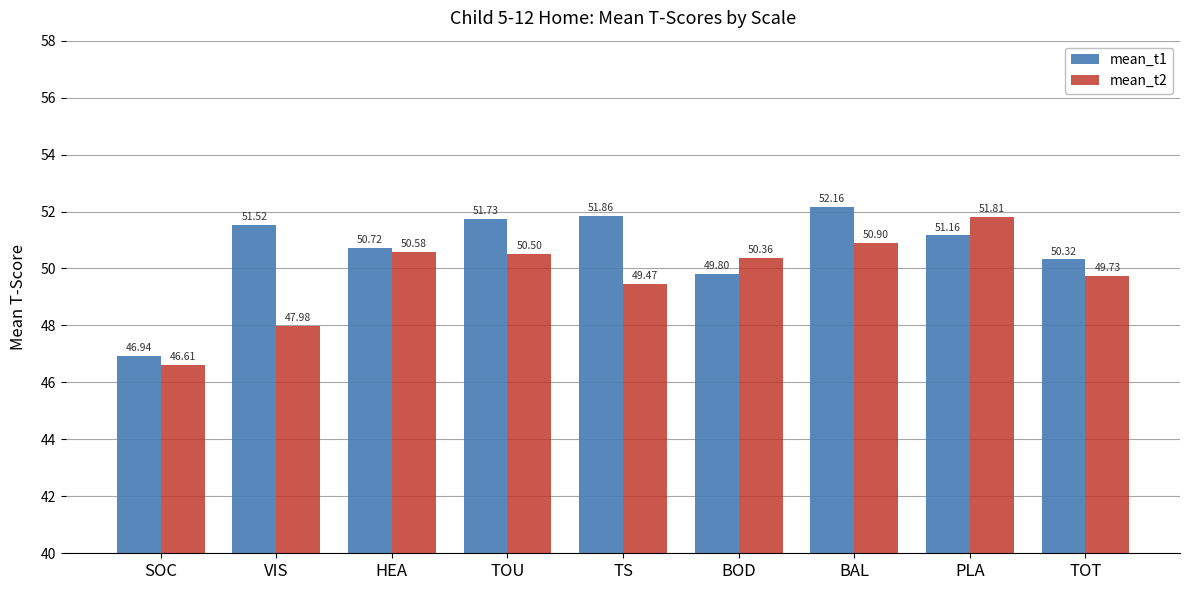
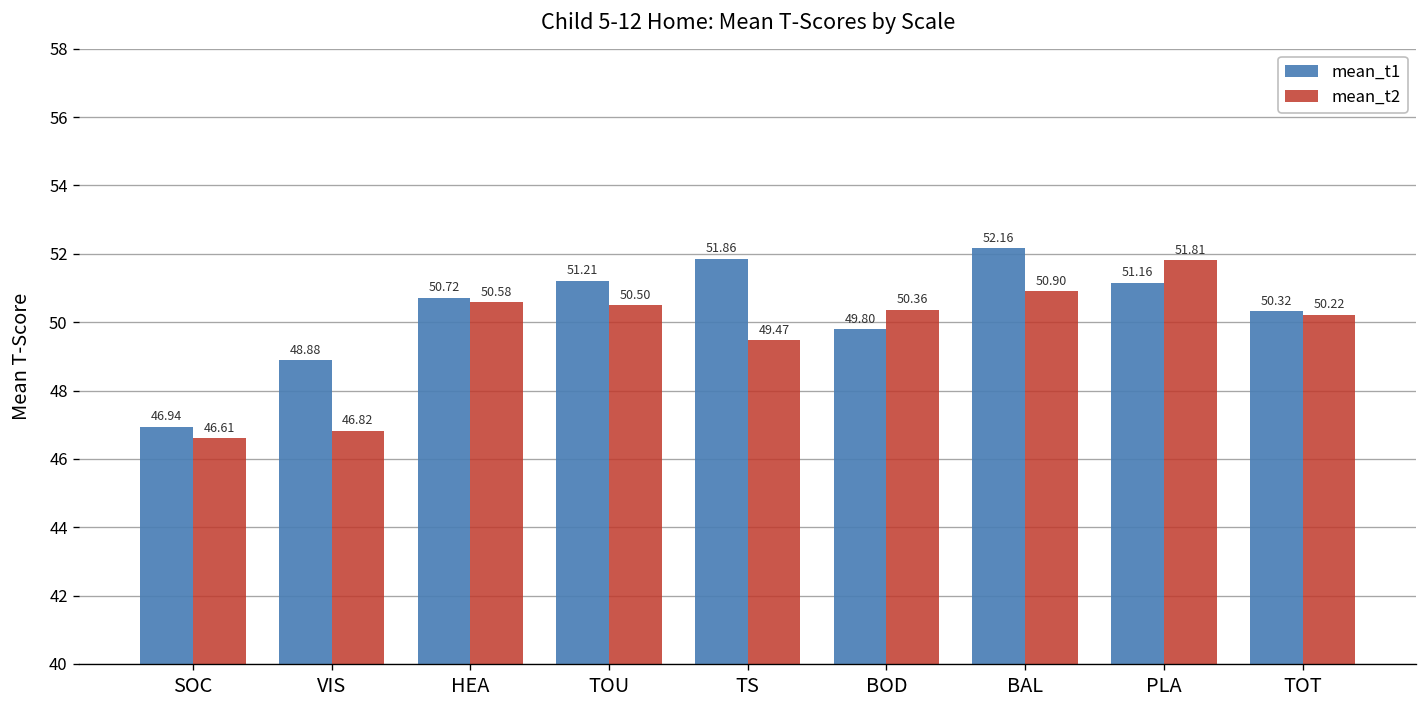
  {
    "mean_t1": {
      "SOC": 46.94,
-     "VIS": 51.52,
+     "VIS": 48.88,
      "HEA": 50.72,
-     "TOU": 51.73,
+     "TOU": 51.21,
      "TS": 51.86,
      "BOD": 49.80,
      "BAL": 52.16,
      "PLA": 51.16,
      "TOT": 50.32
    },
    "mean_t2": {
      "SOC": 46.61,
-     "VIS": 47.98,
+     "VIS": 46.82,
      "HEA": 50.58,
      "TOU": 50.50,
      "TS": 49.47,
      "BOD": 50.36,
      "BAL": 50.90,
      "PLA": 51.81,
-     "TOT": 49.73
+     "TOT": 50.22
    }
  }
